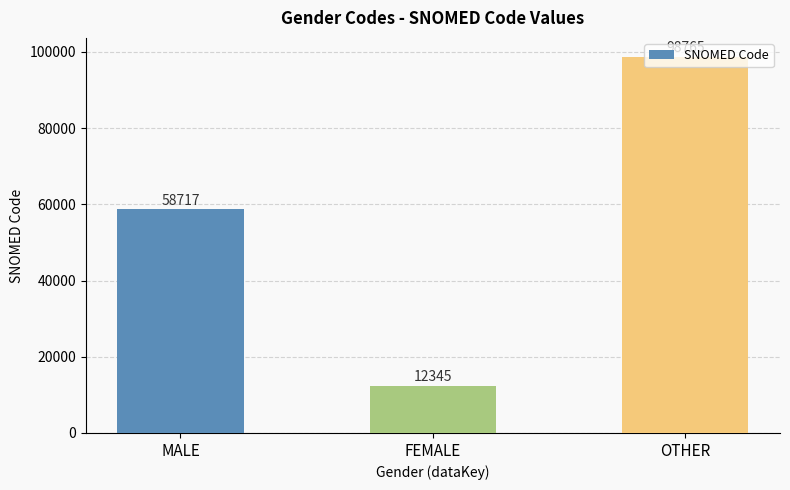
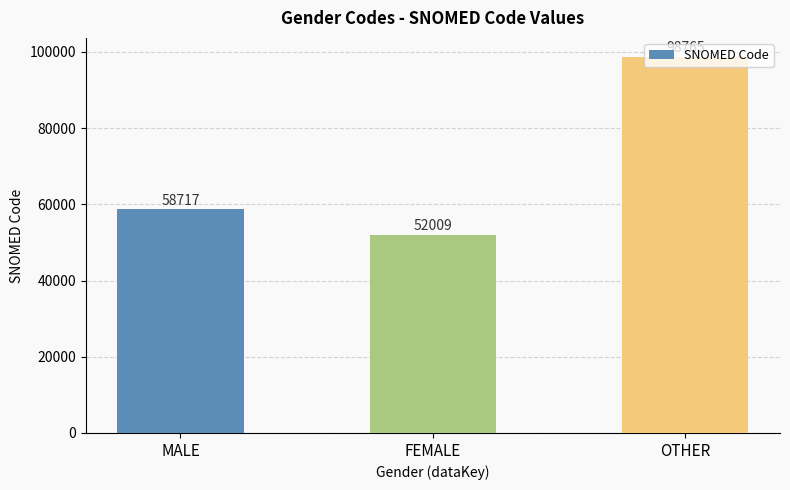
  {
    "MALE": 58717,
-   "FEMALE": 12345
+   "FEMALE": 52009
  }
